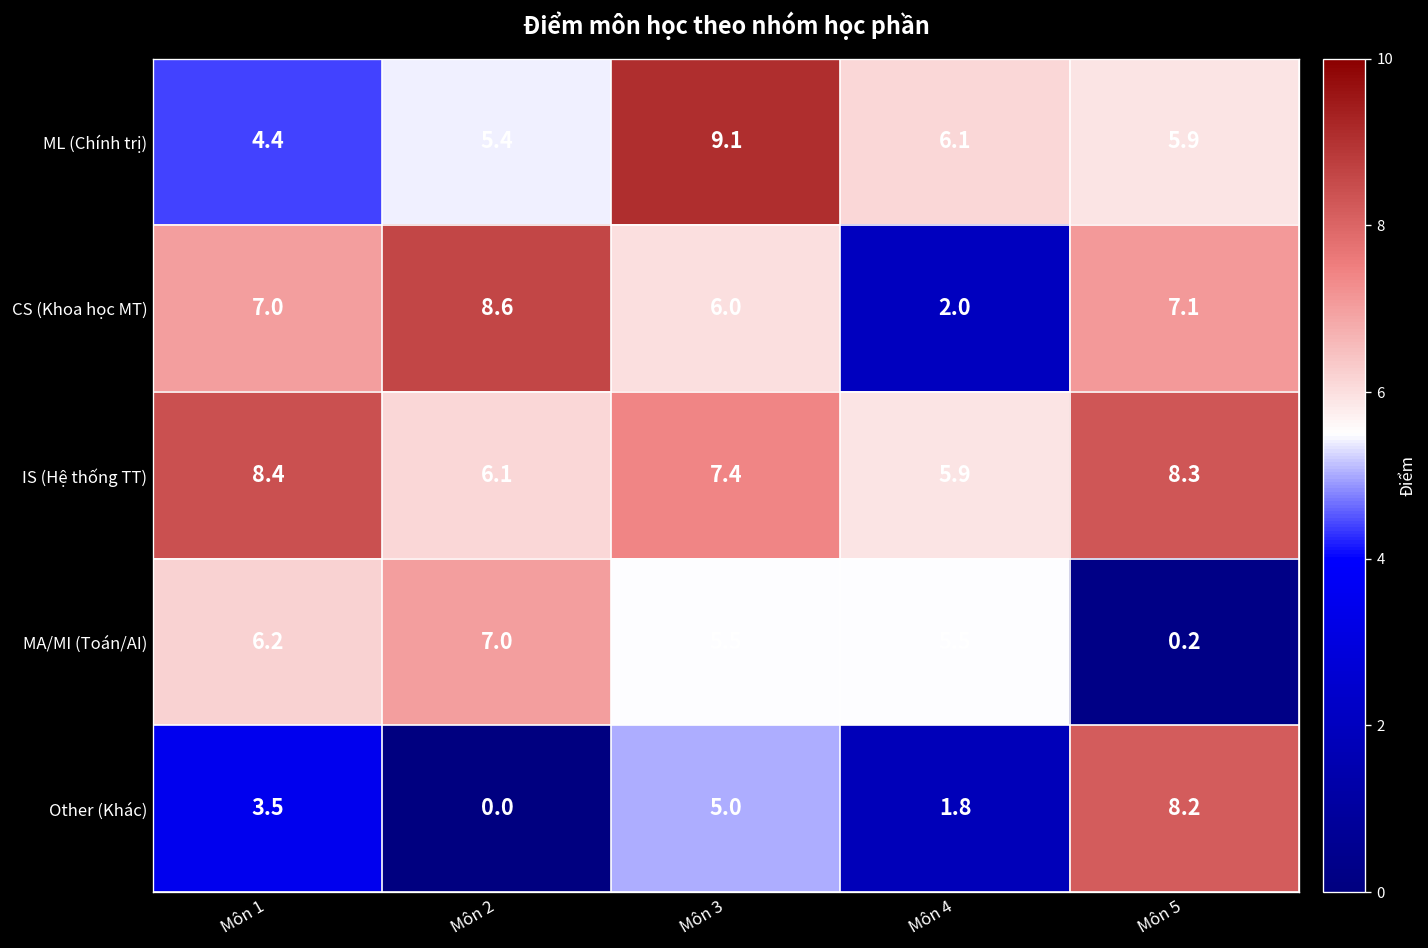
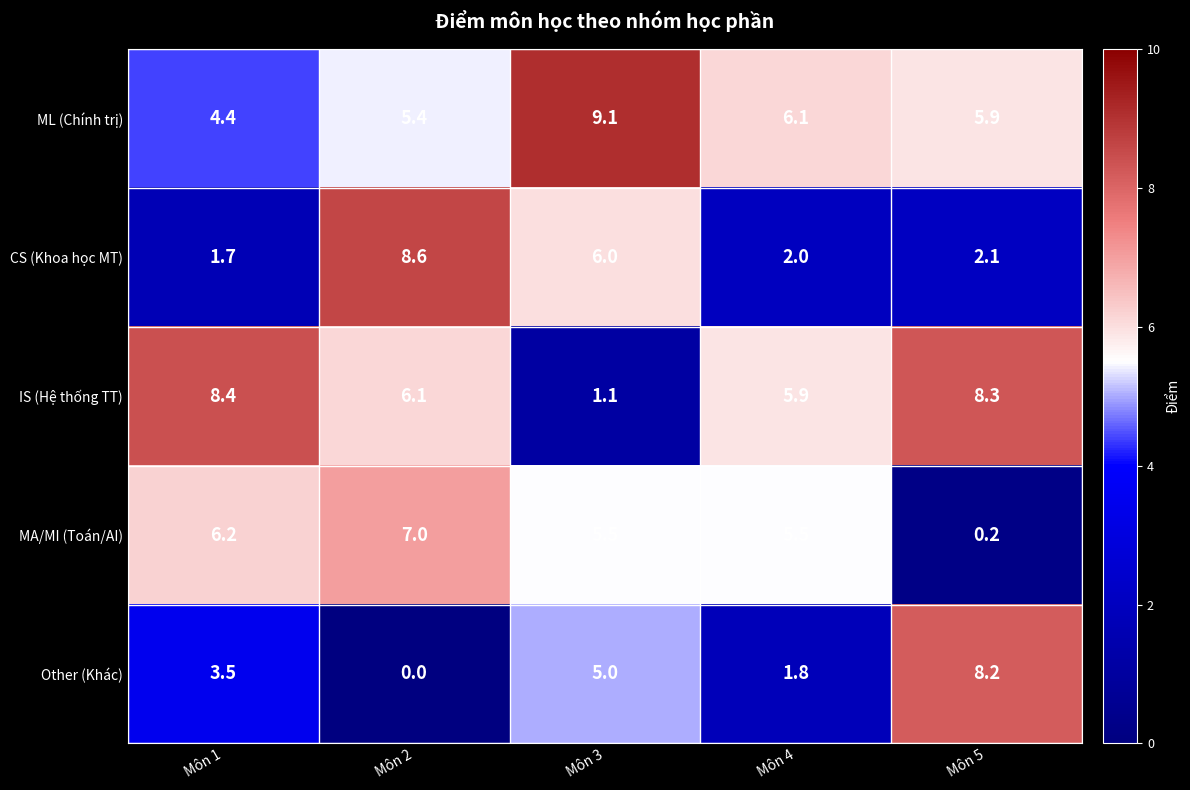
  {
    "ML (Chính trị)": {
      "Môn 1": 4.4,
      "Môn 3": 9.1
    },
    "CS (Khoa học MT)": {
-     "Môn 1": 7.0,
+     "Môn 1": 1.7,
      "Môn 2": 8.6,
      "Môn 4": 2.0,
-     "Môn 5": 7.1
+     "Môn 5": 2.1
    },
    "IS (Hệ thống TT)": {
      "Môn 1": 8.4,
-     "Môn 3": 7.4,
+     "Môn 3": 1.1,
      "Môn 5": 8.3
    },
    "MA/MI (Toán/AI)": {
      "Môn 2": 7.0,
      "Môn 5": 0.2
    },
    "Other (Khác)": {
      "Môn 1": 3.5,
      "Môn 2": 0.0,
      "Môn 3": 5.0,
      "Môn 4": 1.8,
      "Môn 5": 8.2
    }
  }
